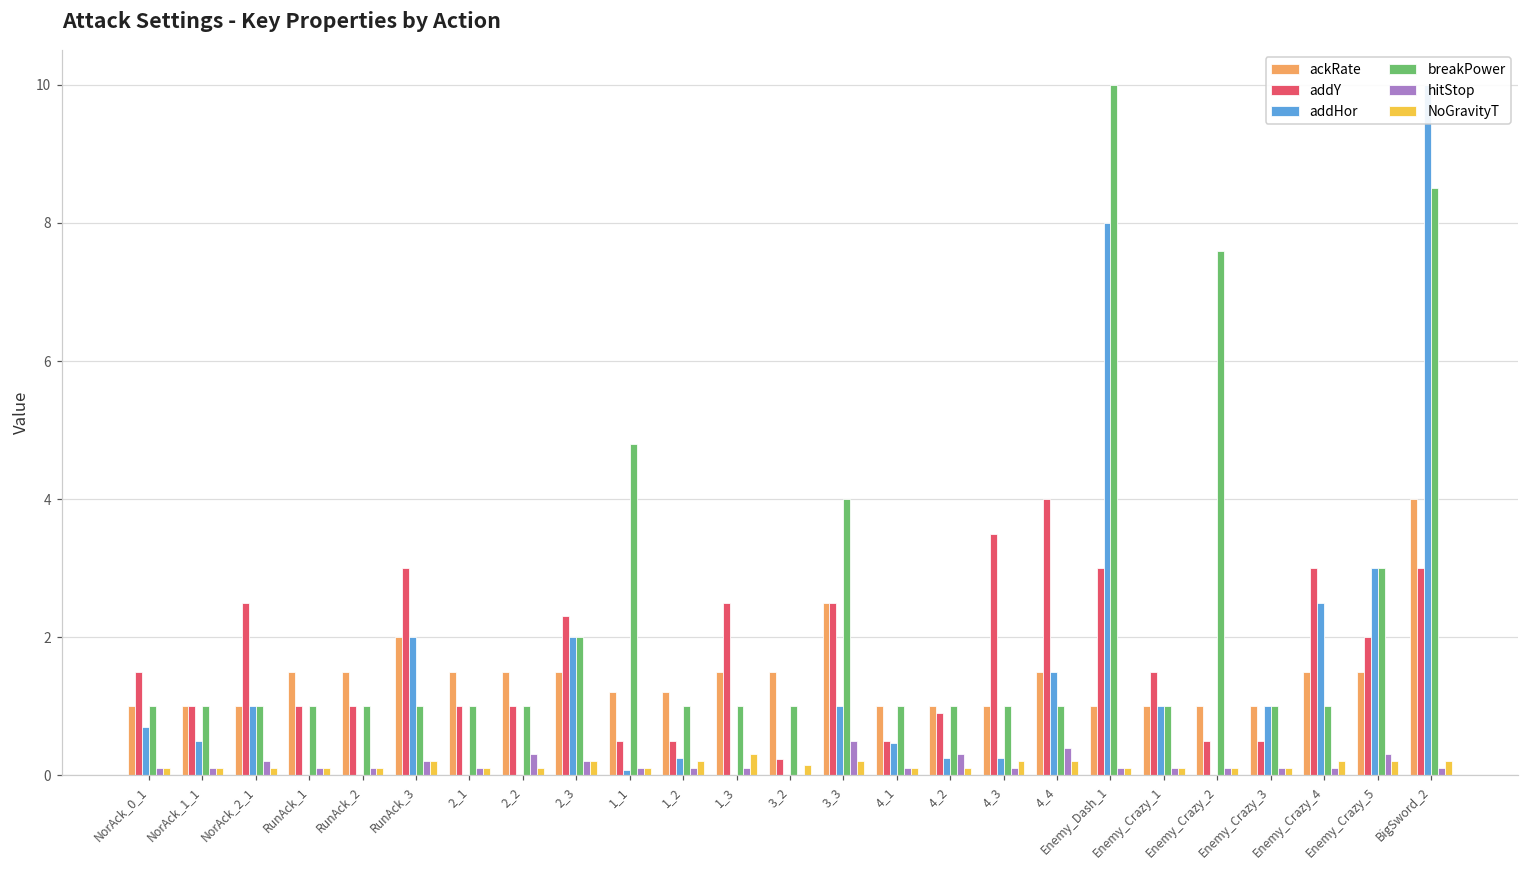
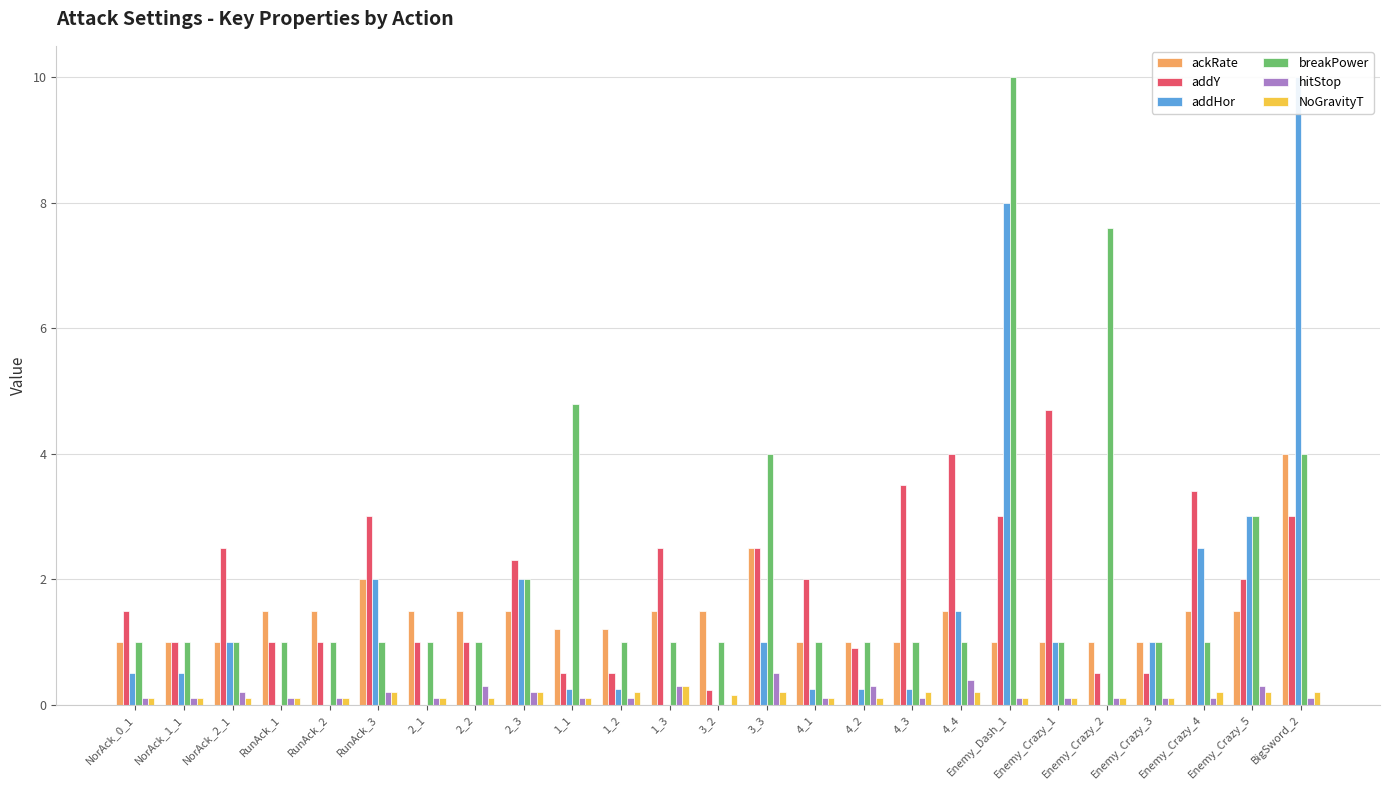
  {
    "addY": {
      "NorAck_0_1": 1.5,
      "NorAck_1_1": 1.0,
      "NorAck_2_1": 2.5,
      "RunAck_1": 1.0,
      "RunAck_2": 1.0,
      "RunAck_3": 3.0,
      "2_1": 1.0,
      "2_2": 1.0,
      "2_3": 2.3,
      "1_1": 0.5,
      "1_2": 0.5,
      "1_3": 2.5,
      "3_2": 0.2,
      "3_3": 2.5,
-     "4_1": 0.5,
+     "4_1": 2.0,
      "4_2": 0.9,
      "4_3": 3.5,
      "4_4": 4.0,
      "Enemy_Dash_1": 3.0,
-     "Enemy_Crazy_1": 1.5,
+     "Enemy_Crazy_1": 4.7,
      "Enemy_Crazy_2": 0.5,
      "Enemy_Crazy_3": 0.5,
-     "Enemy_Crazy_4": 3.0,
+     "Enemy_Crazy_4": 3.4,
      "Enemy_Crazy_5": 2.0,
      "BigSword_2": 3.0
    },
    "addHor": {
-     "NorAck_0_1": 0.7,
+     "NorAck_0_1": 0.5,
      "NorAck_1_1": 0.5,
      "NorAck_2_1": 1.0,
      "RunAck_1": 0.0,
      "RunAck_2": 0.0,
      "RunAck_3": 2.0,
      "2_1": 0.0,
      "2_2": 0.0,
      "2_3": 2.0,
-     "1_1": 0.1,
+     "1_1": 0.3,
      "1_2": 0.3,
      "1_3": 0.0,
      "3_2": 0.0,
      "3_3": 1.0,
-     "4_1": 0.5,
+     "4_1": 0.3,
      "4_2": 0.3,
      "4_3": 0.3,
      "4_4": 1.5,
      "Enemy_Dash_1": 8.0,
      "Enemy_Crazy_1": 1.0,
      "Enemy_Crazy_2": 0.0,
      "Enemy_Crazy_3": 1.0,
      "Enemy_Crazy_4": 2.5,
      "Enemy_Crazy_5": 3.0
    },
    "breakPower": {
      "NorAck_0_1": 1.0,
      "NorAck_1_1": 1.0,
      "NorAck_2_1": 1.0,
      "RunAck_1": 1.0,
      "RunAck_2": 1.0,
      "RunAck_3": 1.0,
      "2_1": 1.0,
      "2_2": 1.0,
      "2_3": 2.0,
      "1_1": 4.8,
      "1_2": 1.0,
      "1_3": 1.0,
      "3_2": 1.0,
      "3_3": 4.0,
      "4_1": 1.0,
      "4_2": 1.0,
      "4_3": 1.0,
      "4_4": 1.0,
      "Enemy_Dash_1": 10.0,
      "Enemy_Crazy_1": 1.0,
      "Enemy_Crazy_2": 7.6,
      "Enemy_Crazy_3": 1.0,
      "Enemy_Crazy_4": 1.0,
      "Enemy_Crazy_5": 3.0,
-     "BigSword_2": 8.5
+     "BigSword_2": 4.0
    },
    "hitStop": {
      "NorAck_0_1": 0.1,
      "NorAck_1_1": 0.1,
      "NorAck_2_1": 0.2,
      "RunAck_1": 0.1,
      "RunAck_2": 0.1,
      "RunAck_3": 0.2,
      "2_1": 0.1,
      "2_2": 0.3,
      "2_3": 0.2,
      "1_1": 0.1,
      "1_2": 0.1,
-     "1_3": 0.1,
+     "1_3": 0.3,
      "3_2": 0.0,
      "3_3": 0.5,
      "4_1": 0.1,
      "4_2": 0.3,
      "4_3": 0.1,
      "4_4": 0.4,
      "Enemy_Dash_1": 0.1,
      "Enemy_Crazy_1": 0.1,
      "Enemy_Crazy_2": 0.1,
      "Enemy_Crazy_3": 0.1,
      "Enemy_Crazy_4": 0.1,
      "Enemy_Crazy_5": 0.3,
      "BigSword_2": 0.1
    }
  }
